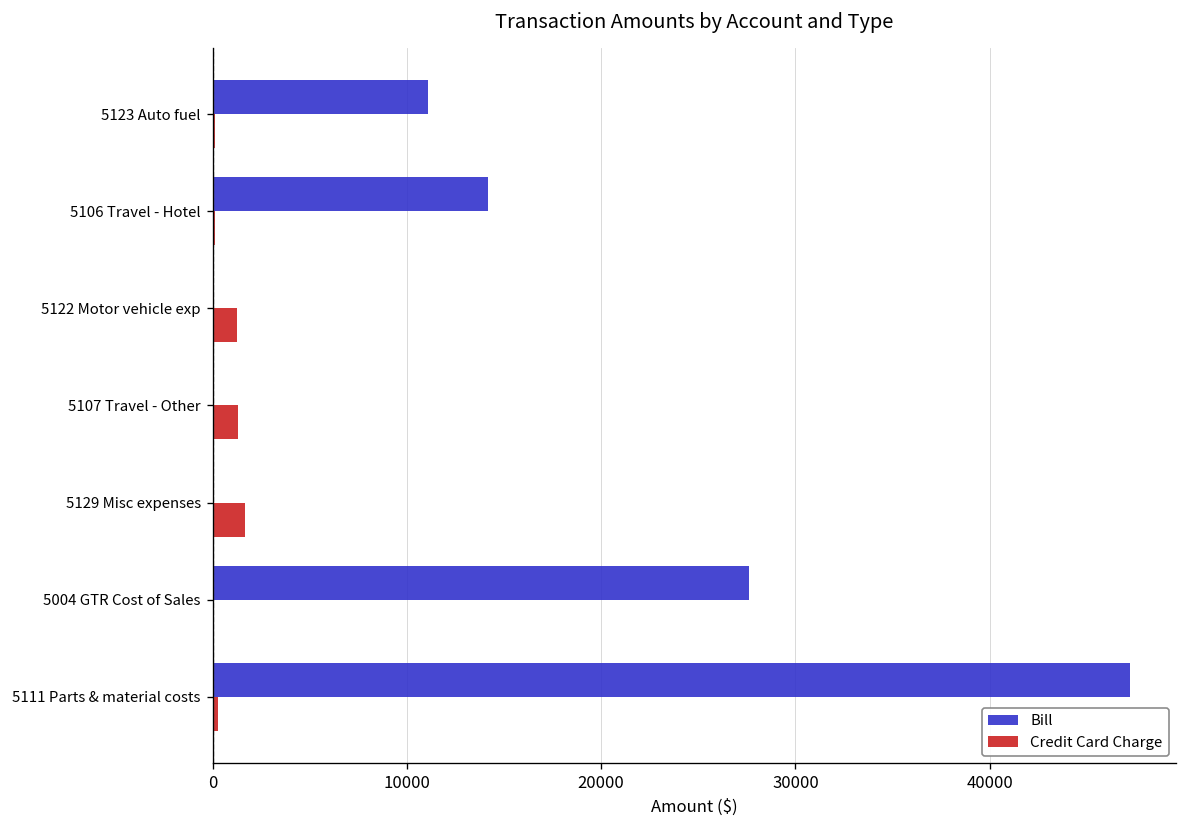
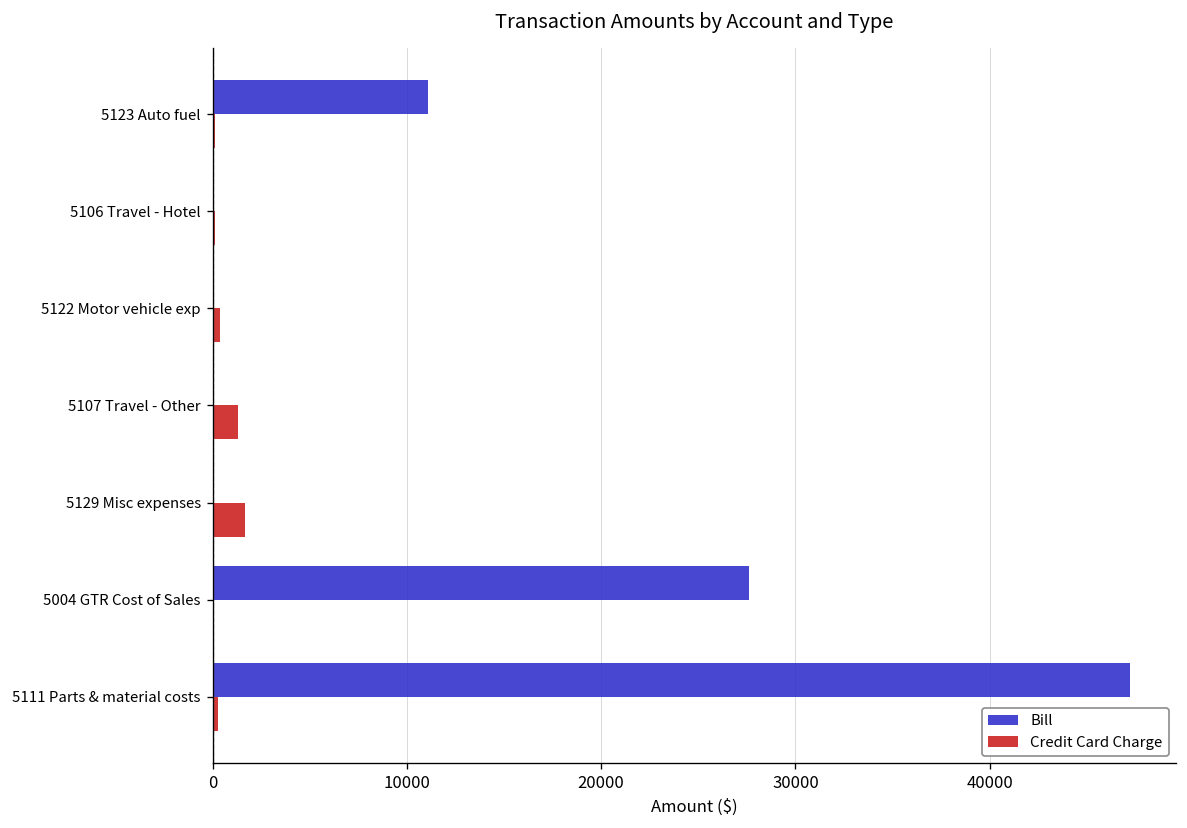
  {
    "Bill": {
      "5123 Auto fuel": 11100,
-     "5106 Travel - Hotel": 14200,
+     "5106 Travel - Hotel": 0,
      "5122 Motor vehicle exp": 0,
      "5107 Travel - Other": 0,
      "5129 Misc expenses": 0,
      "5004 GTR Cost of Sales": 27600,
      "5111 Parts & material costs": 47200
    },
    "Credit Card Charge": {
-     "5122 Motor vehicle exp": 1300,
+     "5122 Motor vehicle exp": 400,
      "5107 Travel - Other": 1300,
      "5129 Misc expenses": 1700,
      "5004 GTR Cost of Sales": 0,
      "5111 Parts & material costs": 300
    }
  }
